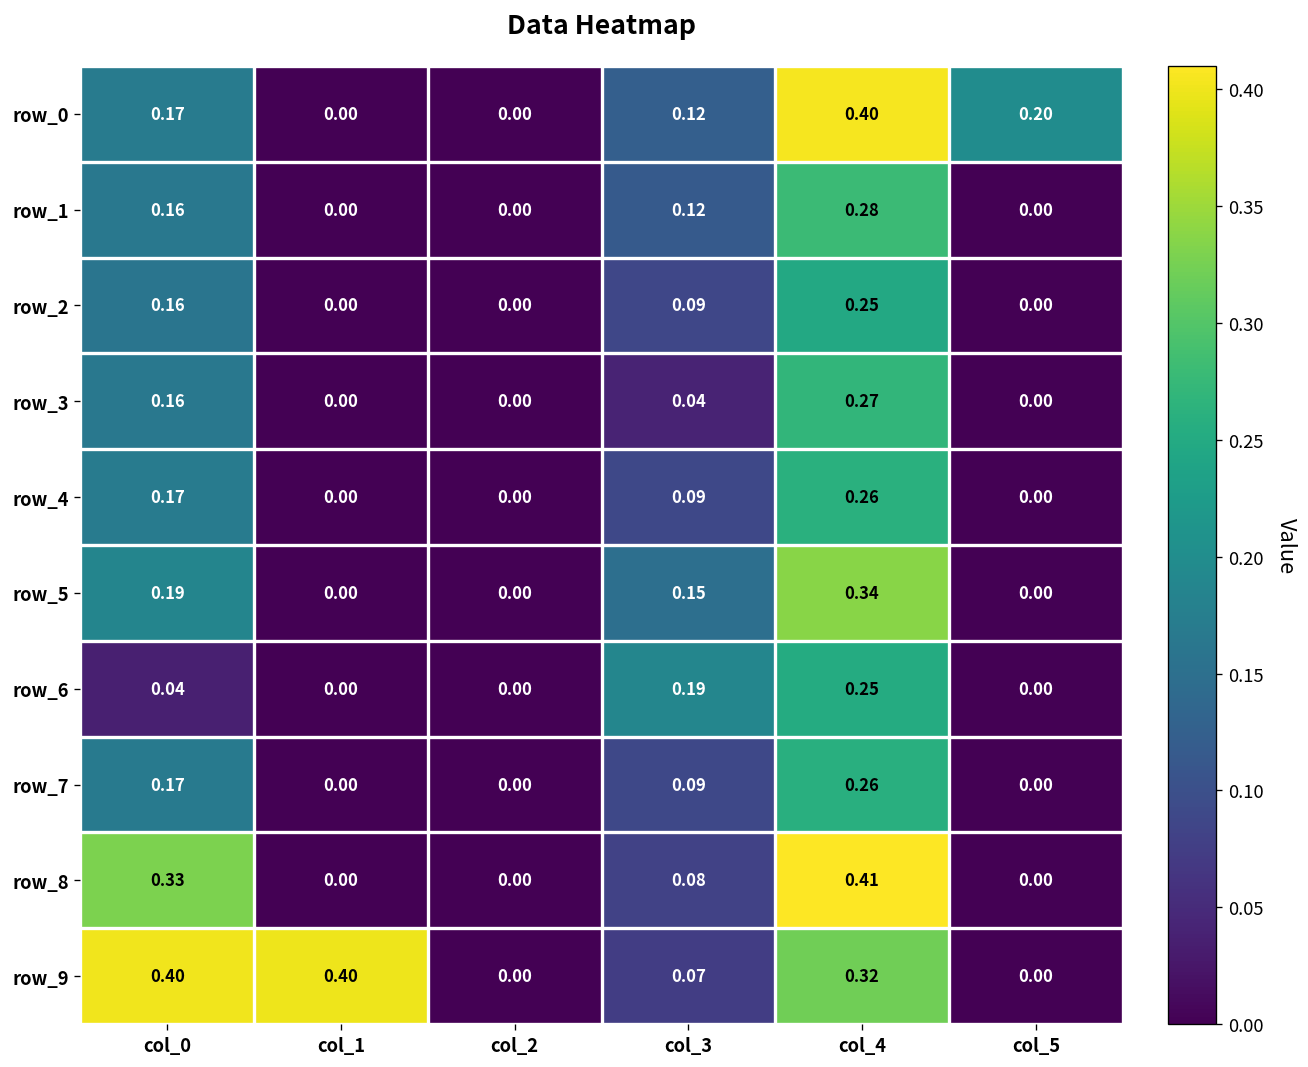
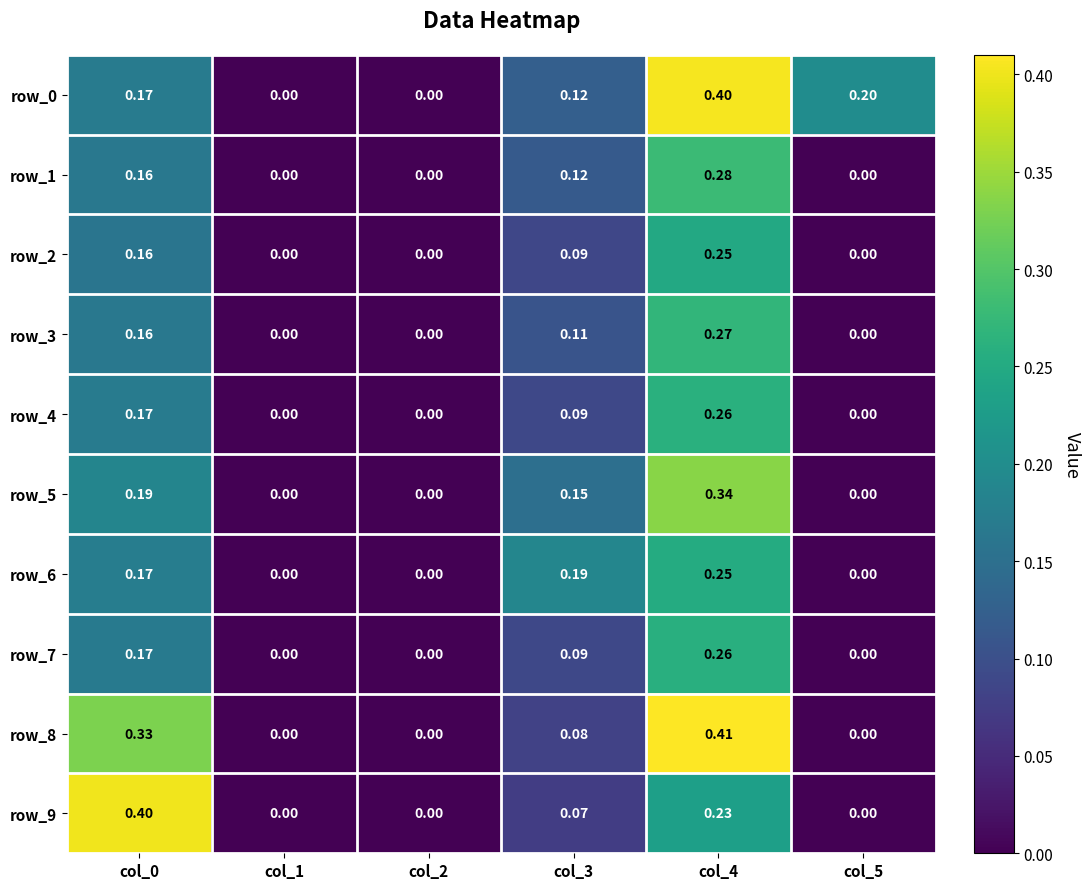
  {
    "row_0": {
      "col_0": 0.17,
      "col_1": 0.00,
      "col_2": 0.00,
      "col_3": 0.12,
      "col_4": 0.40,
      "col_5": 0.20
    },
    "row_1": {
      "col_0": 0.16,
      "col_1": 0.00,
      "col_2": 0.00,
      "col_3": 0.12,
      "col_4": 0.28,
      "col_5": 0.00
    },
    "row_2": {
      "col_0": 0.16,
      "col_1": 0.00,
      "col_2": 0.00,
      "col_3": 0.09,
      "col_4": 0.25,
      "col_5": 0.00
    },
    "row_3": {
      "col_0": 0.16,
      "col_1": 0.00,
      "col_2": 0.00,
-     "col_3": 0.04,
+     "col_3": 0.11,
      "col_4": 0.27,
      "col_5": 0.00
    },
    "row_4": {
      "col_0": 0.17,
      "col_1": 0.00,
      "col_2": 0.00,
      "col_3": 0.09,
      "col_4": 0.26,
      "col_5": 0.00
    },
    "row_5": {
      "col_0": 0.19,
      "col_1": 0.00,
      "col_2": 0.00,
      "col_3": 0.15,
      "col_4": 0.34,
      "col_5": 0.00
    },
    "row_6": {
-     "col_0": 0.04,
+     "col_0": 0.17,
      "col_1": 0.00,
      "col_2": 0.00,
      "col_3": 0.19,
      "col_4": 0.25,
      "col_5": 0.00
    },
    "row_7": {
      "col_0": 0.17,
      "col_1": 0.00,
      "col_2": 0.00,
      "col_3": 0.09,
      "col_4": 0.26,
      "col_5": 0.00
    },
    "row_8": {
      "col_0": 0.33,
      "col_1": 0.00,
      "col_2": 0.00,
      "col_3": 0.08,
      "col_4": 0.41,
      "col_5": 0.00
    },
    "row_9": {
      "col_0": 0.40,
-     "col_1": 0.40,
+     "col_1": 0.00,
      "col_2": 0.00,
      "col_3": 0.07,
-     "col_4": 0.32,
+     "col_4": 0.23,
      "col_5": 0.00
    }
  }
